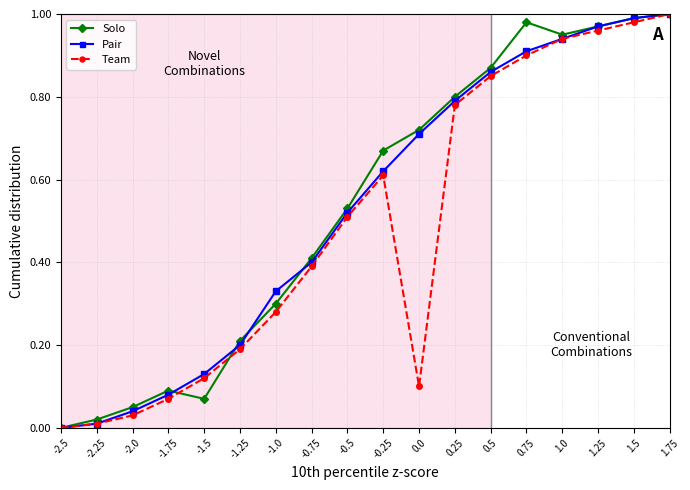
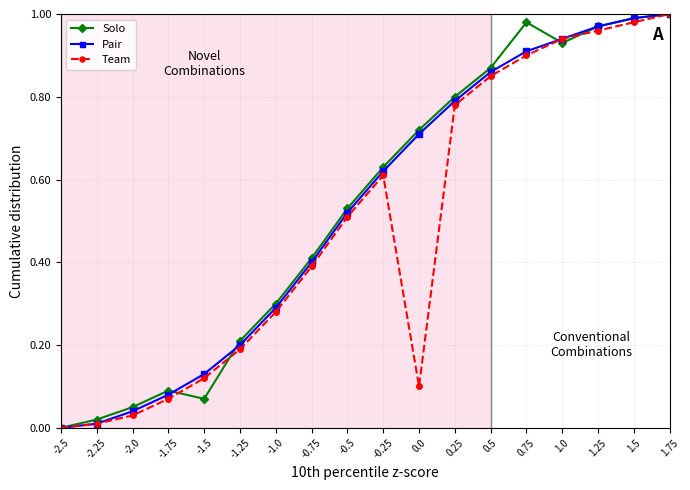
  {
    "Solo": {
      "-2.25": 0.02,
      "-2.0": 0.05,
      "-1.75": 0.09,
      "-1.5": 0.07,
      "-1.25": 0.21,
      "-1.0": 0.30,
      "-0.75": 0.41,
      "-0.5": 0.53,
-     "-0.25": 0.67,
+     "-0.25": 0.63,
      "0.0": 0.72,
      "0.25": 0.80,
      "0.5": 0.87,
      "0.75": 0.98,
-     "1.0": 0.95
+     "1.0": 0.93
    },
    "Pair": {
      "-2.0": 0.04,
      "-1.75": 0.08,
      "-1.5": 0.13,
      "-1.25": 0.20,
-     "-1.0": 0.33,
+     "-1.0": 0.29,
      "-0.75": 0.40,
      "-0.5": 0.52,
      "-0.25": 0.62,
      "0.0": 0.71,
      "0.25": 0.79,
      "0.5": 0.86,
      "0.75": 0.91
    },
    "Team": {
      "-2.0": 0.03,
      "-1.75": 0.07,
      "-1.5": 0.12,
      "-1.25": 0.19,
      "-1.0": 0.28,
      "-0.75": 0.39,
      "-0.5": 0.51,
      "-0.25": 0.61,
      "0.0": 0.10,
      "0.25": 0.78,
      "0.5": 0.85,
      "0.75": 0.90,
      "1.25": 0.96,
      "1.5": 0.98
    }
  }
